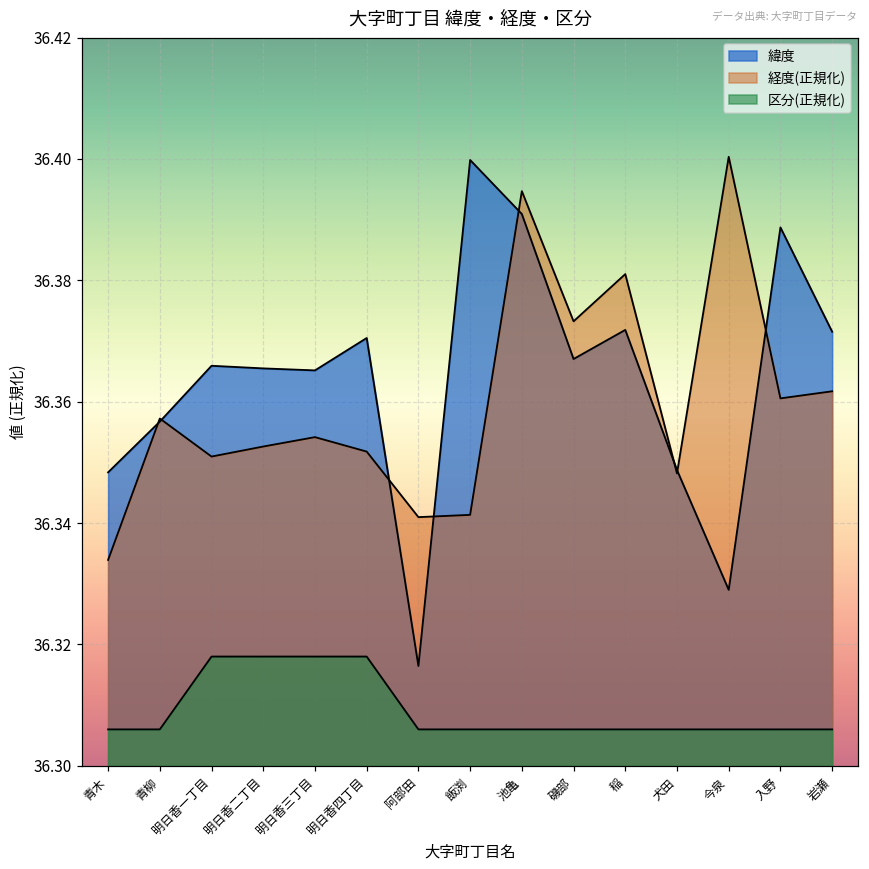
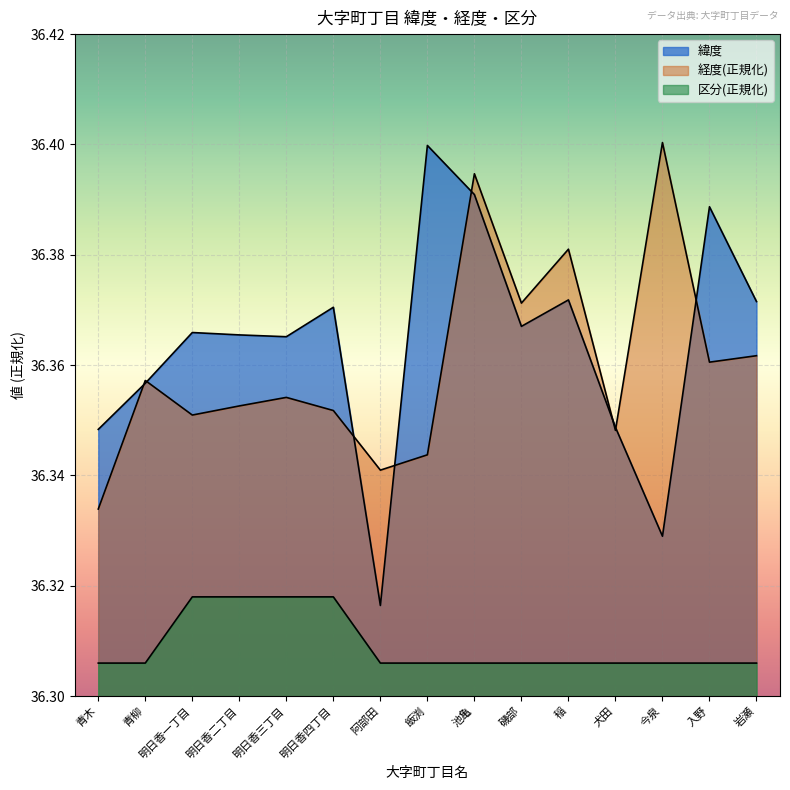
  {
    "緯度": {
      "青木": 36.348,
      "青柳": 36.357,
      "明日香一丁目": 36.366,
      "明日香二丁目": 36.365,
      "明日香三丁目": 36.365,
      "明日香四丁目": 36.370,
      "阿部田": 36.316,
      "飯渕": 36.400,
      "池亀": 36.391,
      "磯部": 36.367,
      "稲": 36.372,
      "犬田": 36.349,
      "今泉": 36.329,
      "入野": 36.389,
      "岩瀬": 36.372
    },
    "経度(正規化)": {
      "青木": 36.334,
      "青柳": 36.357,
      "明日香一丁目": 36.351,
      "明日香二丁目": 36.353,
      "明日香三丁目": 36.354,
      "明日香四丁目": 36.352,
      "阿部田": 36.341,
-     "飯渕": 36.341,
+     "飯渕": 36.344,
      "池亀": 36.395,
-     "磯部": 36.373,
+     "磯部": 36.371,
      "稲": 36.381,
      "犬田": 36.348,
      "今泉": 36.400,
      "入野": 36.361,
      "岩瀬": 36.362
    },
    "区分(正規化)": {
      "青木": 36.306,
      "青柳": 36.306,
      "明日香一丁目": 36.318,
      "明日香二丁目": 36.318,
      "明日香三丁目": 36.318,
      "明日香四丁目": 36.318,
      "阿部田": 36.306,
      "飯渕": 36.306,
      "池亀": 36.306,
      "磯部": 36.306,
      "稲": 36.306,
      "犬田": 36.306,
      "今泉": 36.306,
      "入野": 36.306,
      "岩瀬": 36.306
    }
  }
